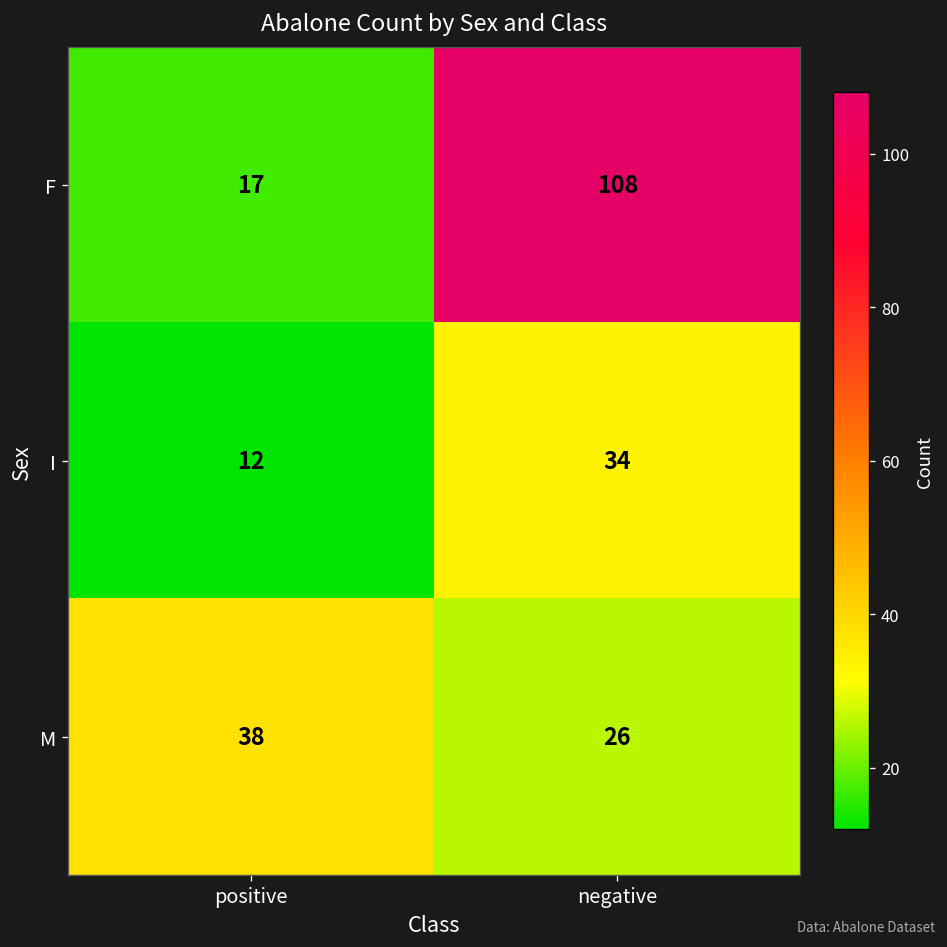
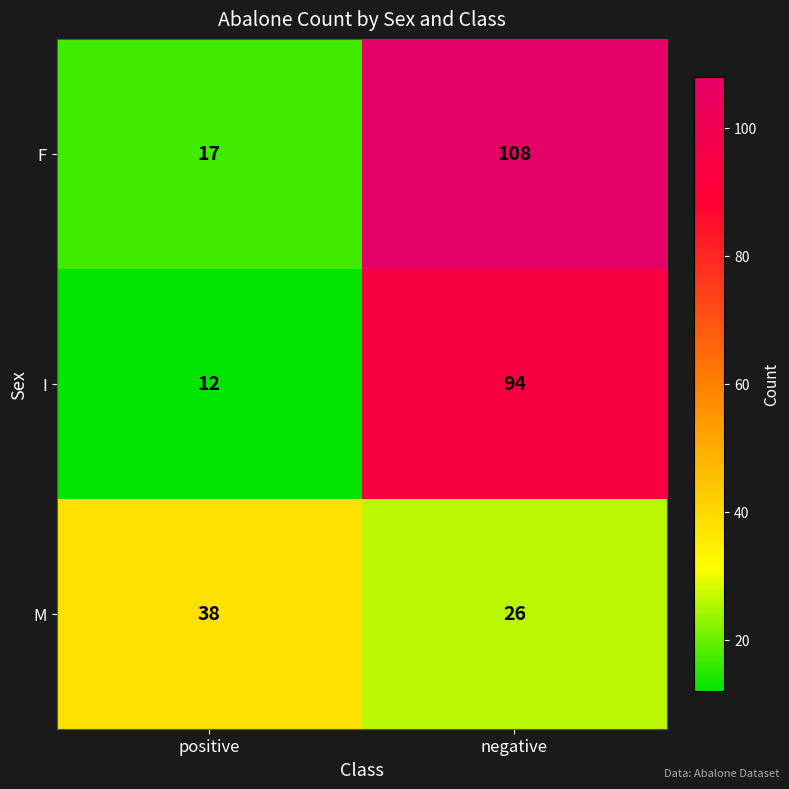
  {
    "F": {
      "positive": 17,
      "negative": 108
    },
    "I": {
      "positive": 12,
-     "negative": 34
+     "negative": 94
    },
    "M": {
      "positive": 38,
      "negative": 26
    }
  }
